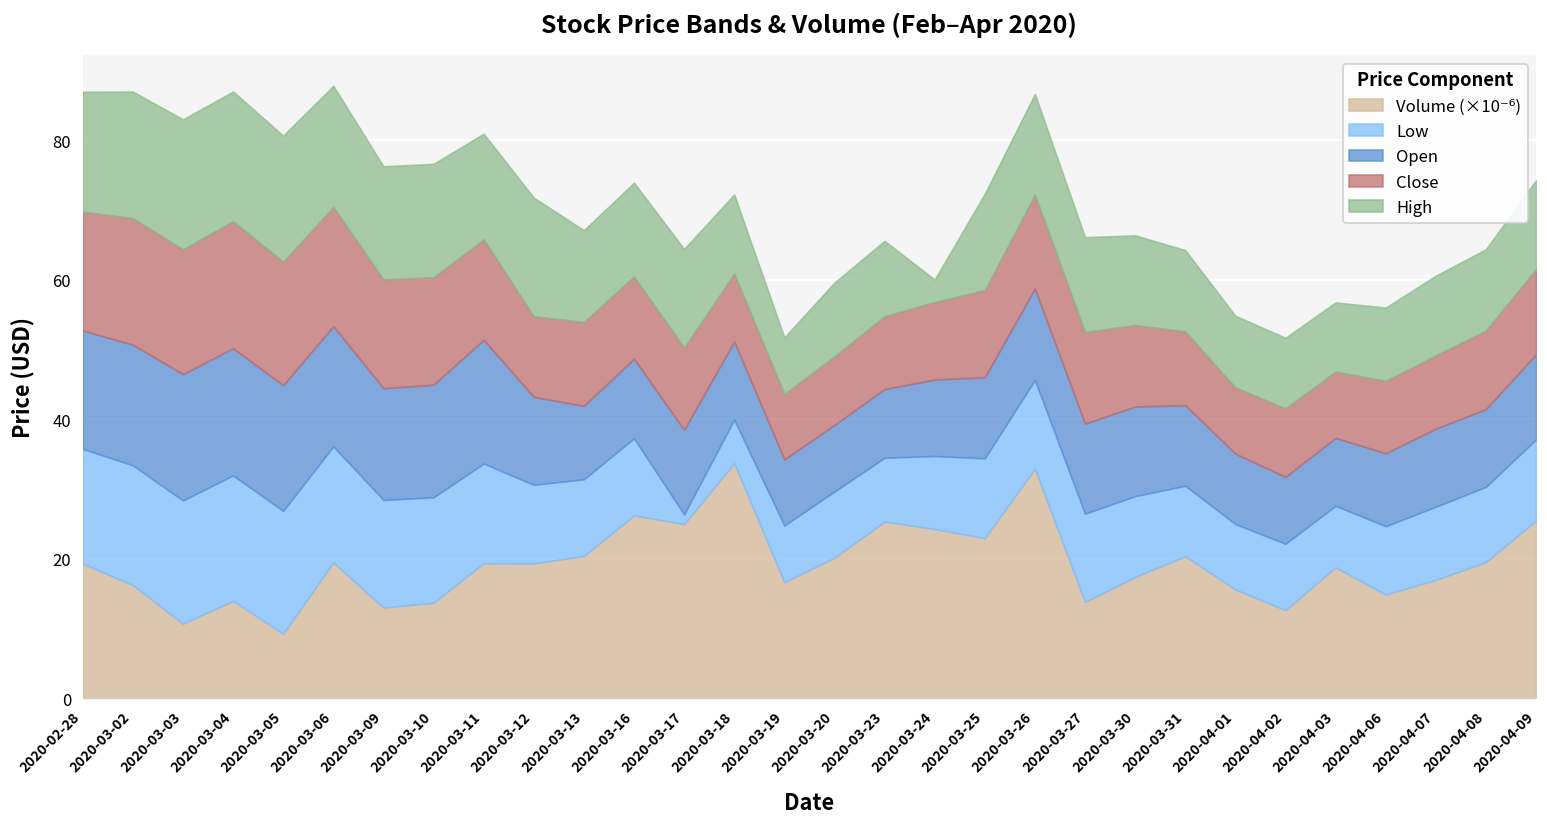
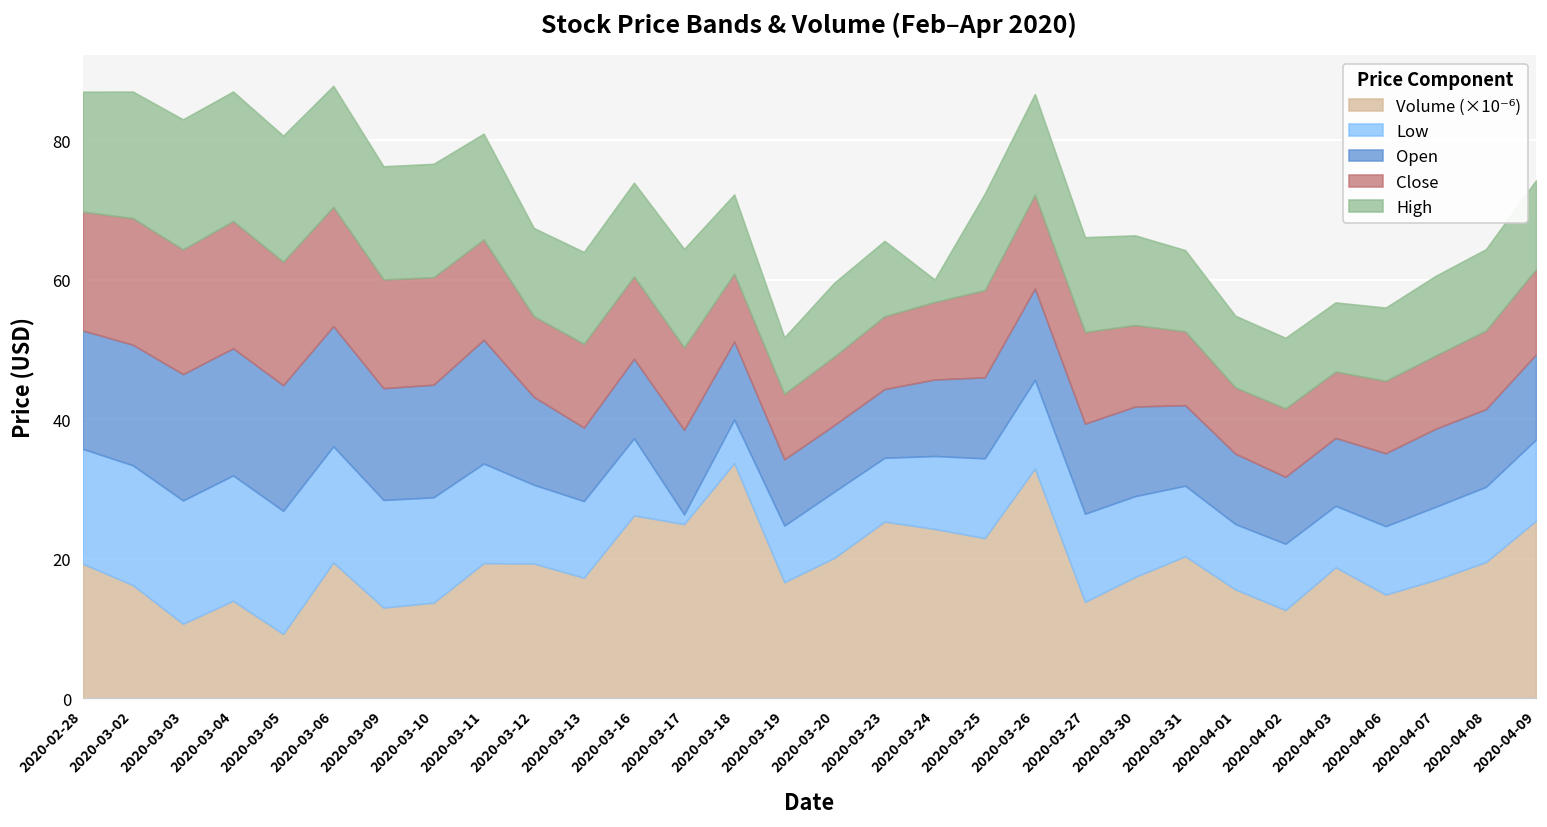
  {
    "Volume (×10⁻⁶)": {
      "2020-02-28": 19,
      "2020-03-02": 16,
      "2020-03-03": 11,
      "2020-03-04": 14,
      "2020-03-05": 9,
      "2020-03-06": 19,
      "2020-03-09": 13,
      "2020-03-10": 14,
      "2020-03-11": 19,
      "2020-03-12": 19,
-     "2020-03-13": 20,
+     "2020-03-13": 17,
      "2020-03-16": 26,
      "2020-03-17": 25,
      "2020-03-18": 34,
      "2020-03-19": 17,
      "2020-03-20": 20,
      "2020-03-23": 25,
      "2020-03-24": 24,
      "2020-03-25": 23,
      "2020-03-26": 33,
      "2020-03-27": 14,
      "2020-03-30": 17,
      "2020-03-31": 20,
      "2020-04-01": 16,
      "2020-04-02": 13,
      "2020-04-03": 19,
      "2020-04-06": 15,
      "2020-04-07": 17,
      "2020-04-08": 20,
      "2020-04-09": 25
    },
    "Low": {
      "2020-02-28": 16,
      "2020-03-02": 17,
      "2020-03-03": 18,
      "2020-03-04": 18,
      "2020-03-05": 18,
      "2020-03-06": 17,
      "2020-03-09": 15,
      "2020-03-10": 15,
      "2020-03-11": 14,
      "2020-03-12": 11,
      "2020-03-13": 11,
      "2020-03-16": 11,
      "2020-03-17": 1,
      "2020-03-18": 6,
      "2020-03-19": 8,
      "2020-03-20": 10,
      "2020-03-23": 9,
      "2020-03-24": 10,
      "2020-03-25": 11,
      "2020-03-26": 13,
      "2020-03-27": 13,
      "2020-03-30": 12,
      "2020-03-31": 10,
      "2020-04-01": 9,
      "2020-04-02": 10,
      "2020-04-03": 9,
      "2020-04-06": 10,
      "2020-04-07": 10,
      "2020-04-08": 11,
      "2020-04-09": 12
    },
    "Open": {
      "2020-02-28": 17,
      "2020-03-02": 17,
      "2020-03-03": 18,
      "2020-03-04": 18,
      "2020-03-05": 18,
      "2020-03-06": 17,
      "2020-03-09": 16,
      "2020-03-10": 16,
      "2020-03-11": 18,
      "2020-03-12": 13,
      "2020-03-13": 11,
      "2020-03-16": 11,
      "2020-03-17": 12,
      "2020-03-18": 11,
      "2020-03-19": 10,
      "2020-03-20": 10,
      "2020-03-23": 10,
      "2020-03-24": 11,
      "2020-03-25": 12,
      "2020-03-26": 13,
      "2020-03-27": 13,
      "2020-03-30": 13,
      "2020-03-31": 12,
      "2020-04-01": 10,
      "2020-04-02": 10,
      "2020-04-03": 10,
      "2020-04-06": 10,
      "2020-04-07": 11,
      "2020-04-08": 11,
      "2020-04-09": 12
    },
    "Close": {
      "2020-02-28": 17,
      "2020-03-02": 18,
      "2020-03-03": 18,
      "2020-03-04": 18,
      "2020-03-05": 18,
      "2020-03-06": 17,
      "2020-03-09": 16,
      "2020-03-10": 15,
      "2020-03-11": 14,
      "2020-03-12": 12,
      "2020-03-13": 12,
      "2020-03-16": 12,
      "2020-03-17": 12,
      "2020-03-18": 10,
      "2020-03-19": 9,
      "2020-03-20": 10,
      "2020-03-23": 10,
      "2020-03-24": 11,
      "2020-03-25": 13,
      "2020-03-26": 13,
      "2020-03-27": 13,
      "2020-03-30": 12,
      "2020-03-31": 11,
      "2020-04-01": 9,
      "2020-04-02": 10,
      "2020-04-03": 10,
      "2020-04-06": 10,
      "2020-04-07": 11,
      "2020-04-08": 11,
      "2020-04-09": 12
    },
    "High": {
      "2020-02-28": 17,
      "2020-03-02": 18,
      "2020-03-03": 19,
      "2020-03-04": 19,
      "2020-03-05": 18,
      "2020-03-06": 17,
      "2020-03-09": 16,
      "2020-03-10": 16,
      "2020-03-11": 15,
-     "2020-03-12": 17,
+     "2020-03-12": 13,
      "2020-03-13": 13,
      "2020-03-16": 13,
      "2020-03-17": 14,
      "2020-03-18": 11,
      "2020-03-19": 8,
      "2020-03-20": 11,
      "2020-03-23": 11,
      "2020-03-24": 3,
      "2020-03-25": 14,
      "2020-03-26": 14,
      "2020-03-27": 14,
      "2020-03-30": 13,
      "2020-03-31": 12,
      "2020-04-01": 10,
      "2020-04-02": 10,
      "2020-04-03": 10,
      "2020-04-06": 11,
      "2020-04-07": 11,
      "2020-04-08": 12,
      "2020-04-09": 13
    }
  }
